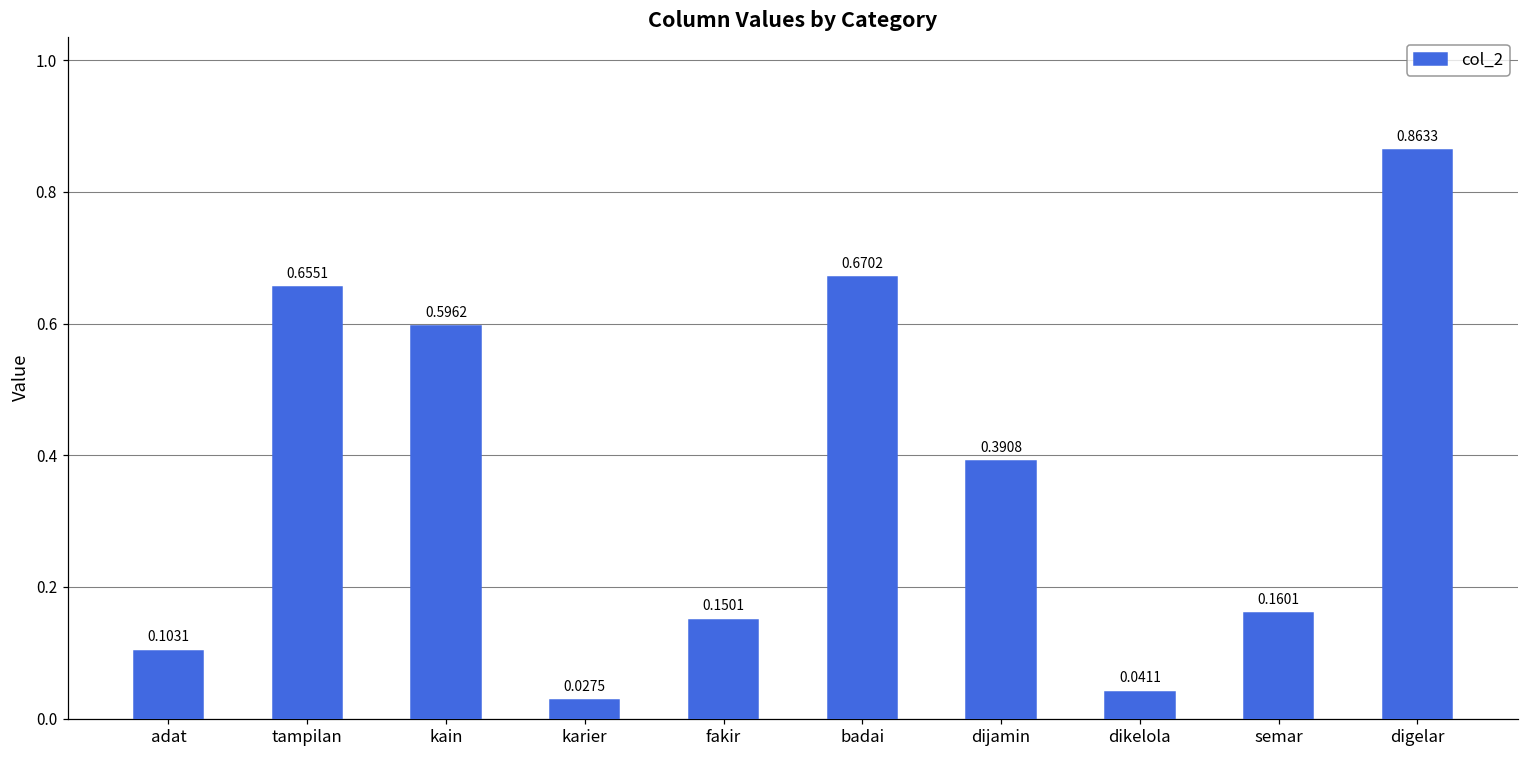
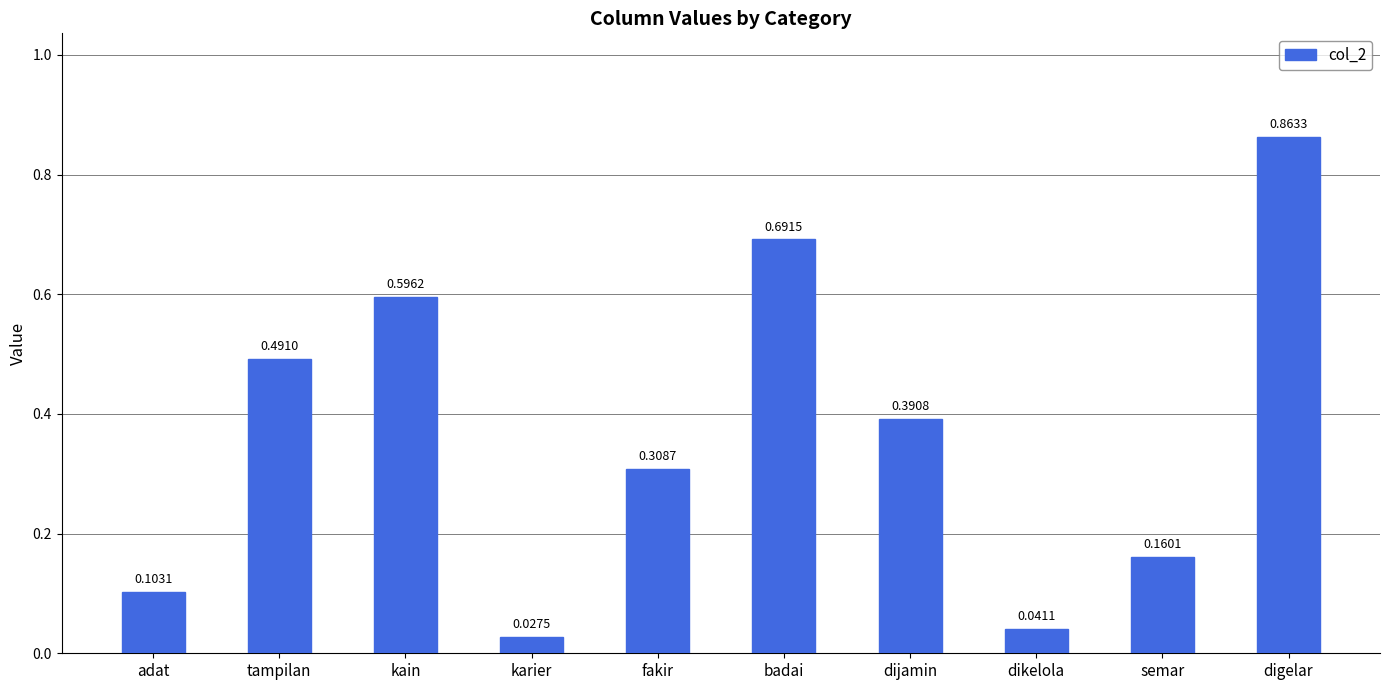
  {
    "adat": 0.1031,
-   "tampilan": 0.6551,
+   "tampilan": 0.4910,
    "kain": 0.5962,
    "karier": 0.0275,
-   "fakir": 0.1501,
-   "badai": 0.6702,
+   "fakir": 0.3087,
+   "badai": 0.6915,
    "dijamin": 0.3908,
    "dikelola": 0.0411,
    "semar": 0.1601,
    "digelar": 0.8633
  }
